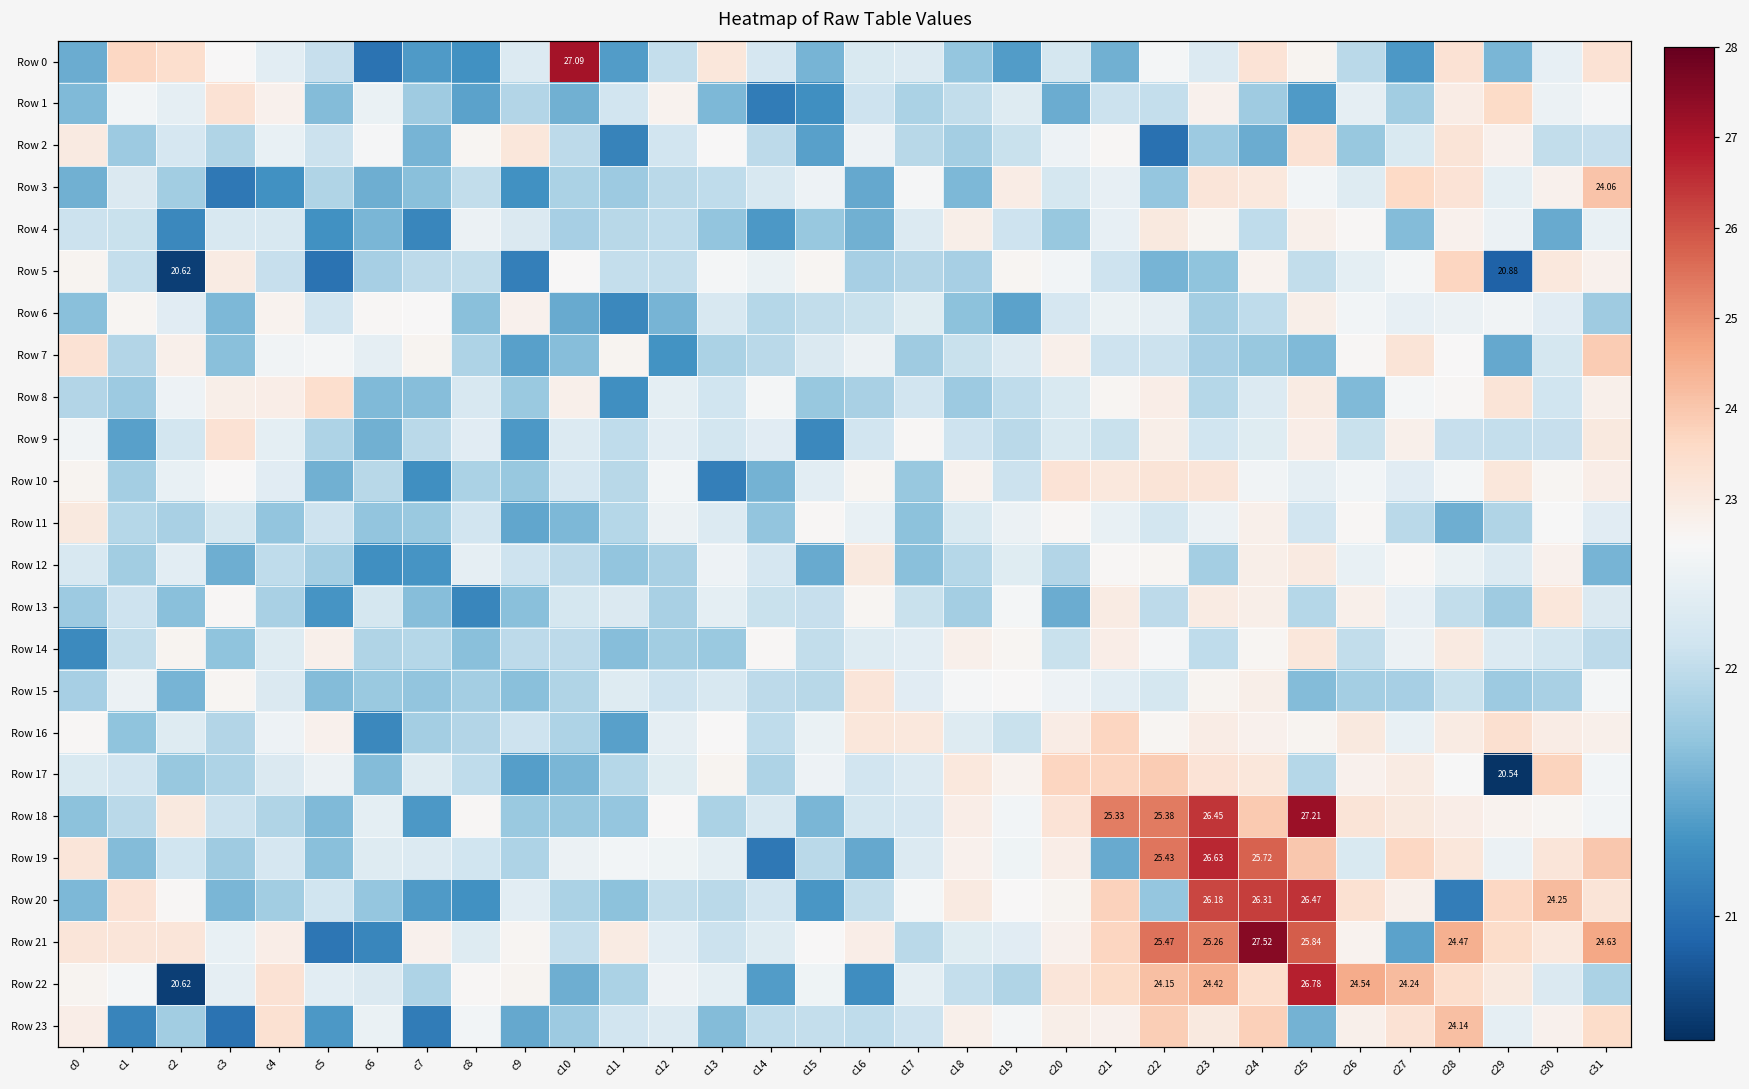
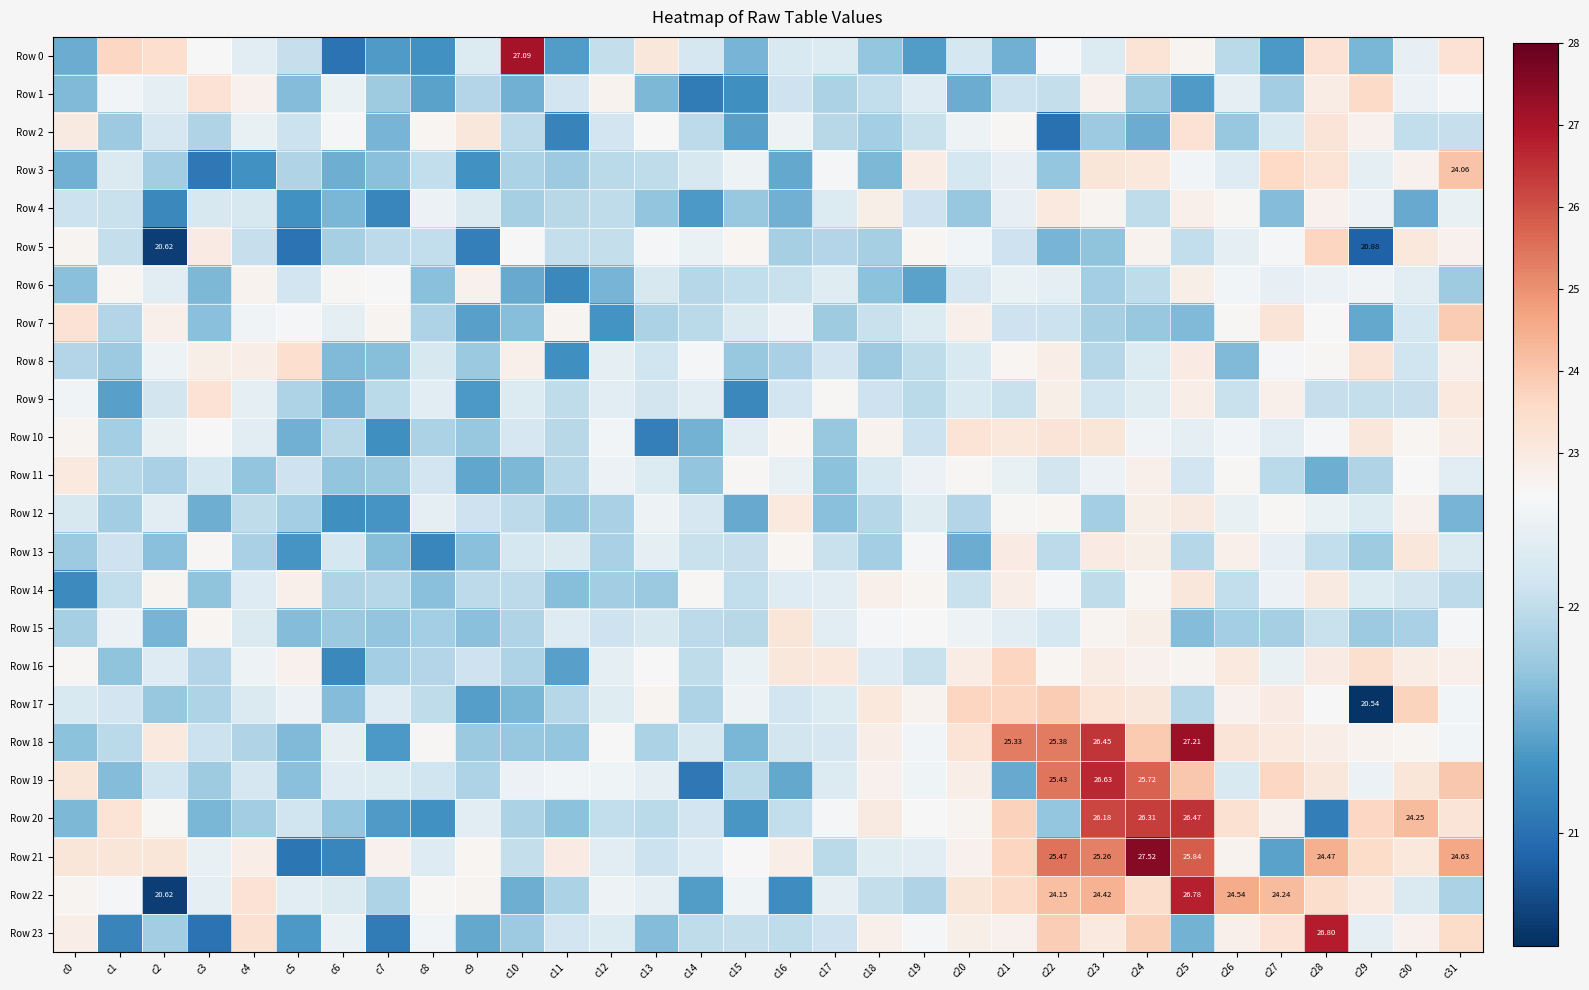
  {
    "Row 0": {
      "c10": 27.09
    },
    "Row 3": {
      "c31": 24.06
    },
    "Row 5": {
      "c2": 20.62,
      "c29": 20.88
    },
    "Row 17": {
      "c29": 20.54
    },
    "Row 18": {
      "c21": 25.33,
      "c22": 25.38,
      "c23": 26.45,
      "c25": 27.21
    },
    "Row 19": {
      "c22": 25.43,
      "c23": 26.63,
      "c24": 25.72
    },
    "Row 20": {
      "c23": 26.18,
      "c24": 26.31,
      "c25": 26.47,
      "c30": 24.25
    },
    "Row 21": {
      "c22": 25.47,
      "c23": 25.26,
      "c24": 27.52,
      "c25": 25.84,
      "c28": 24.47,
      "c31": 24.63
    },
    "Row 22": {
      "c2": 20.62,
      "c22": 24.15,
      "c23": 24.42,
      "c25": 26.78,
      "c26": 24.54,
      "c27": 24.24
    },
    "Row 23": {
-     "c28": 24.14
+     "c28": 26.80
    }
  }
